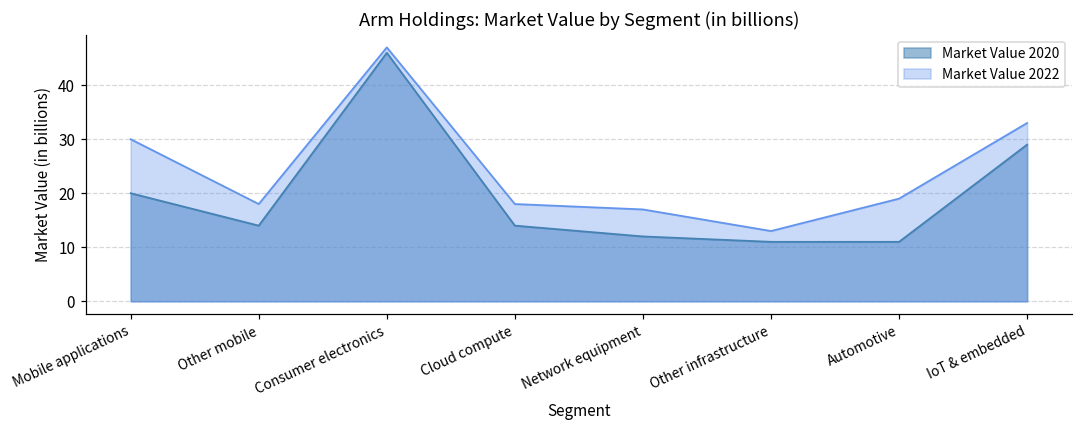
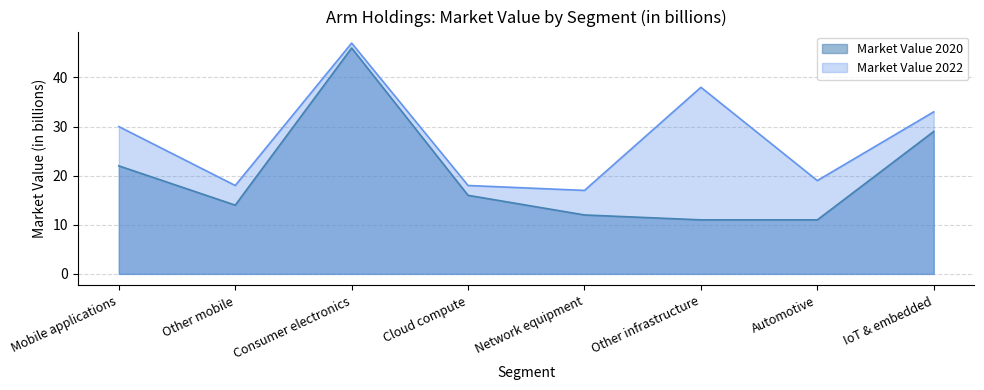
  {
    "Market Value 2020": {
-     "Mobile applications": 20,
+     "Mobile applications": 22,
      "Other mobile": 14,
      "Consumer electronics": 46,
-     "Cloud compute": 14,
+     "Cloud compute": 16,
      "Network equipment": 12,
      "Other infrastructure": 11,
      "Automotive": 11,
      "IoT & embedded": 29
    },
    "Market Value 2022": {
      "Mobile applications": 30,
      "Other mobile": 18,
      "Consumer electronics": 47,
      "Cloud compute": 18,
      "Network equipment": 17,
-     "Other infrastructure": 13,
+     "Other infrastructure": 38,
      "Automotive": 19,
      "IoT & embedded": 33
    }
  }
